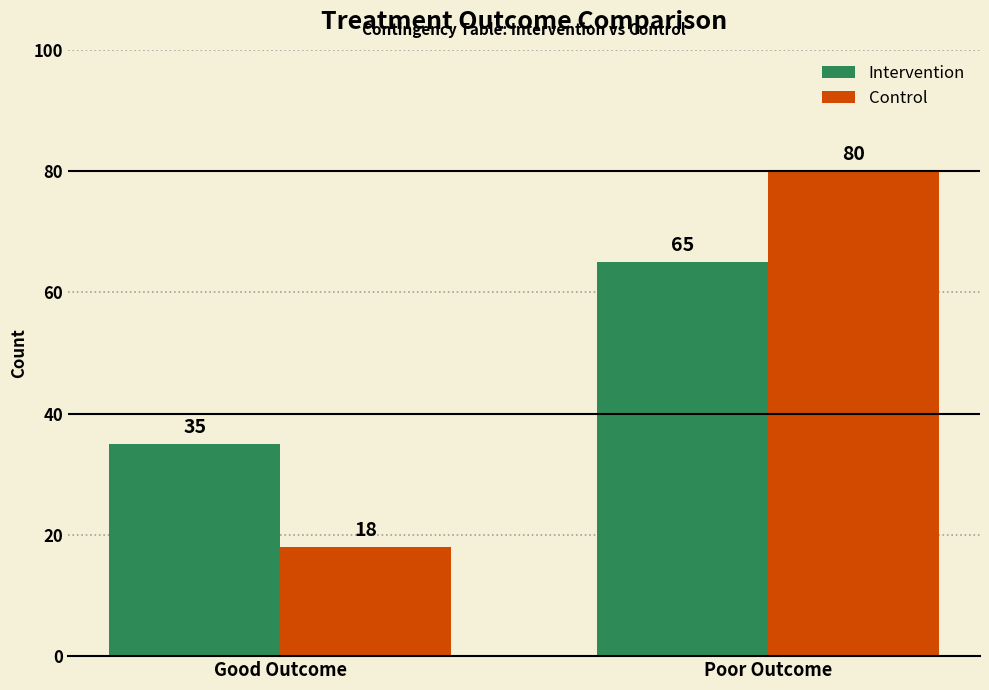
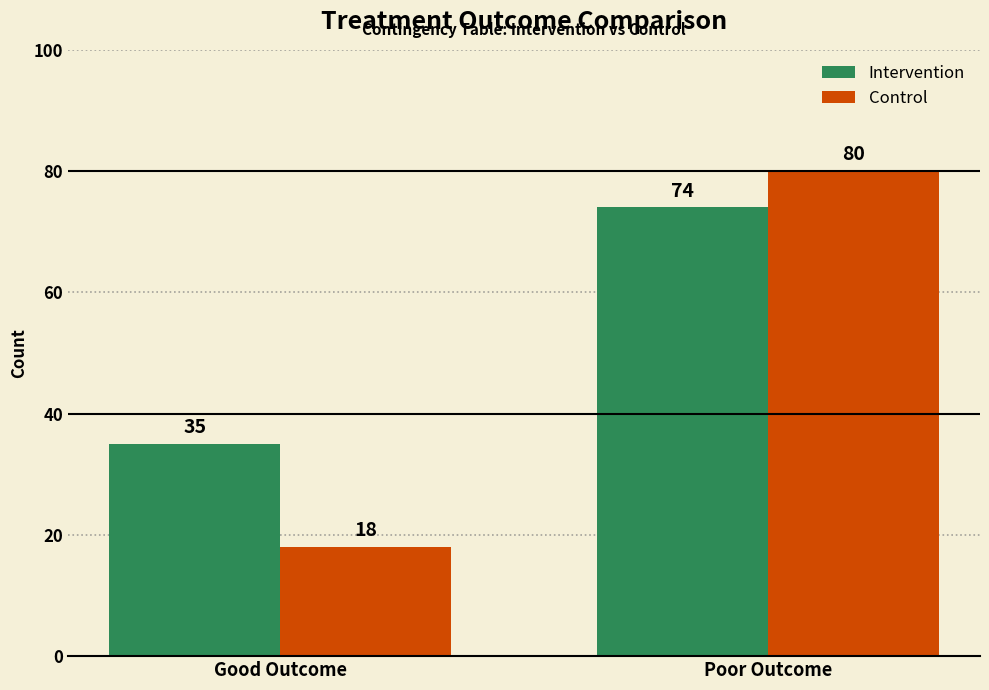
  {
    "Intervention": {
      "Good Outcome": 35,
-     "Poor Outcome": 65
+     "Poor Outcome": 74
    },
    "Control": {
      "Good Outcome": 18,
      "Poor Outcome": 80
    }
  }
